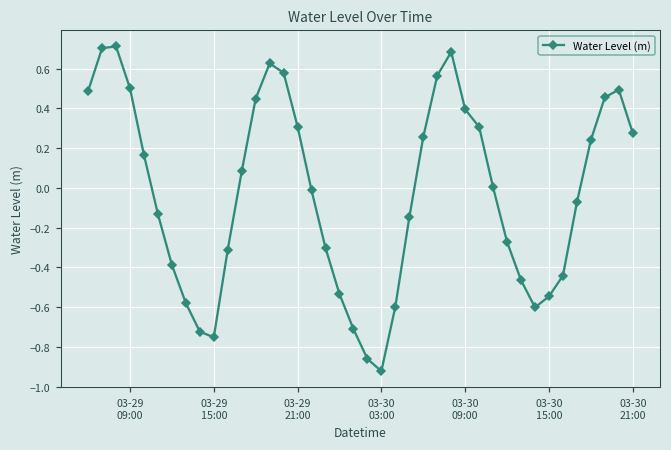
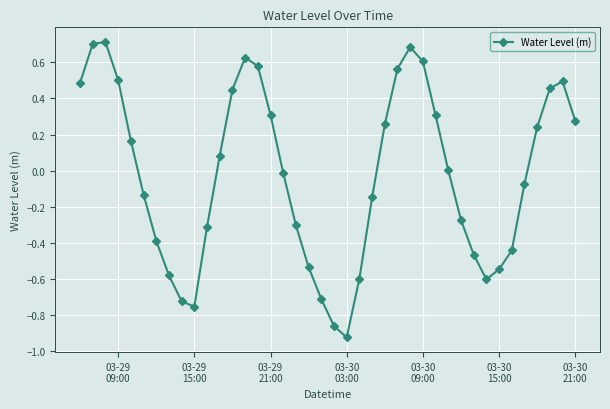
  {
    "03-29 09:00": 0.50,
    "03-29 15:00": -0.75,
    "03-29 21:00": 0.31,
    "03-30 03:00": -0.92,
-   "03-30 09:00": 0.40,
+   "03-30 09:00": 0.60,
    "03-30 15:00": -0.55,
    "03-30 21:00": 0.28
  }
